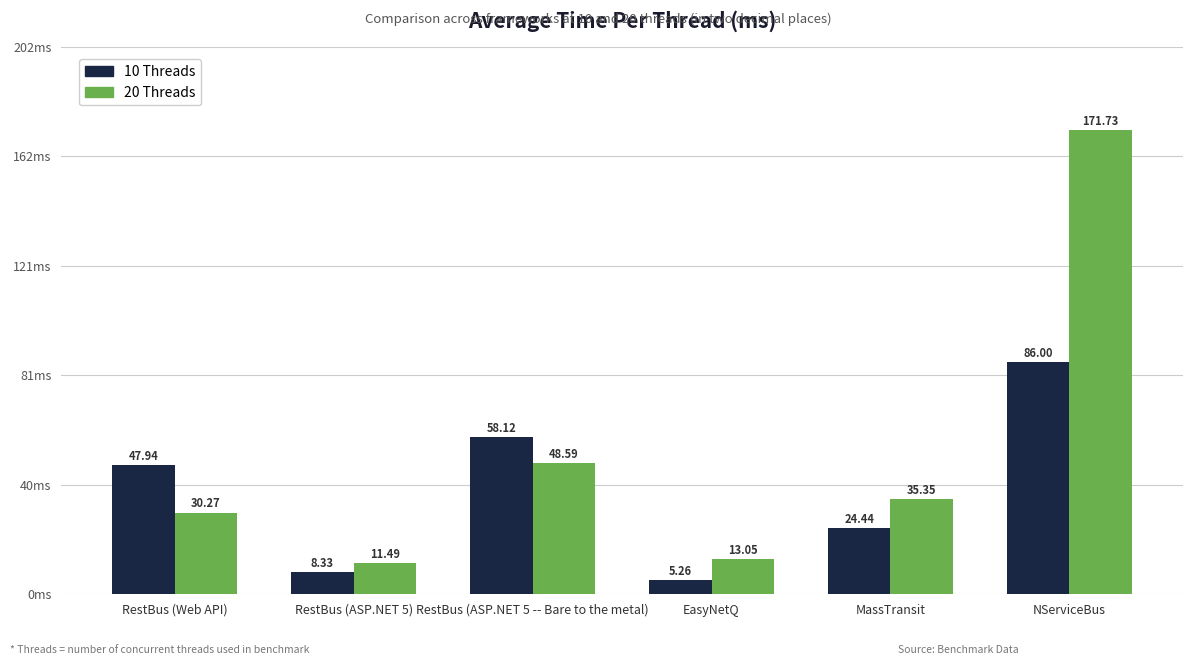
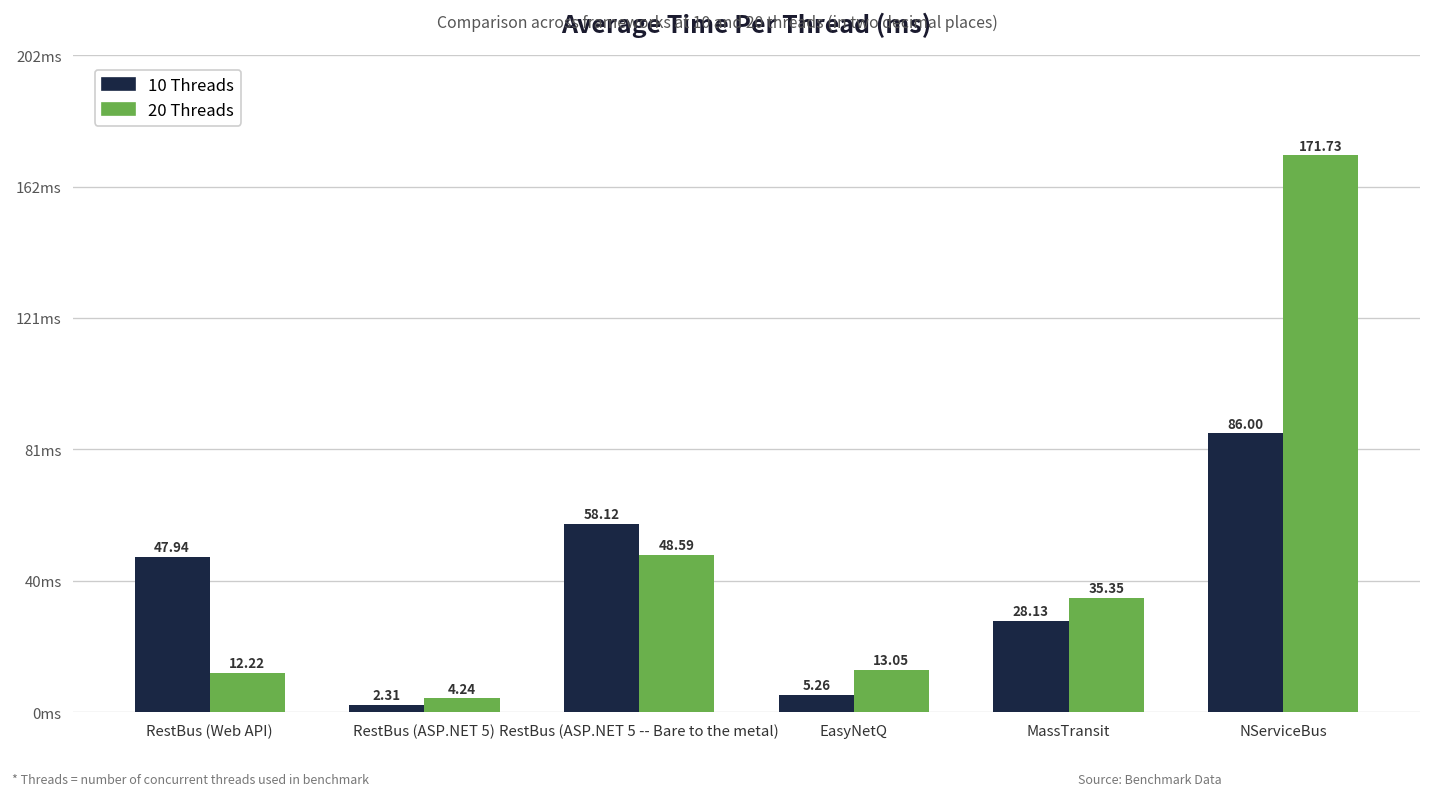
  {
    "10 Threads": {
      "RestBus (Web API)": 47.94,
-     "RestBus (ASP.NET 5)": 8.33,
+     "RestBus (ASP.NET 5)": 2.31,
      "RestBus (ASP.NET 5 -- Bare to the metal)": 58.12,
      "EasyNetQ": 5.26,
-     "MassTransit": 24.44,
+     "MassTransit": 28.13,
      "NServiceBus": 86.00
    },
    "20 Threads": {
-     "RestBus (Web API)": 30.27,
-     "RestBus (ASP.NET 5)": 11.49,
+     "RestBus (Web API)": 12.22,
+     "RestBus (ASP.NET 5)": 4.24,
      "RestBus (ASP.NET 5 -- Bare to the metal)": 48.59,
      "EasyNetQ": 13.05,
      "MassTransit": 35.35,
      "NServiceBus": 171.73
    }
  }
